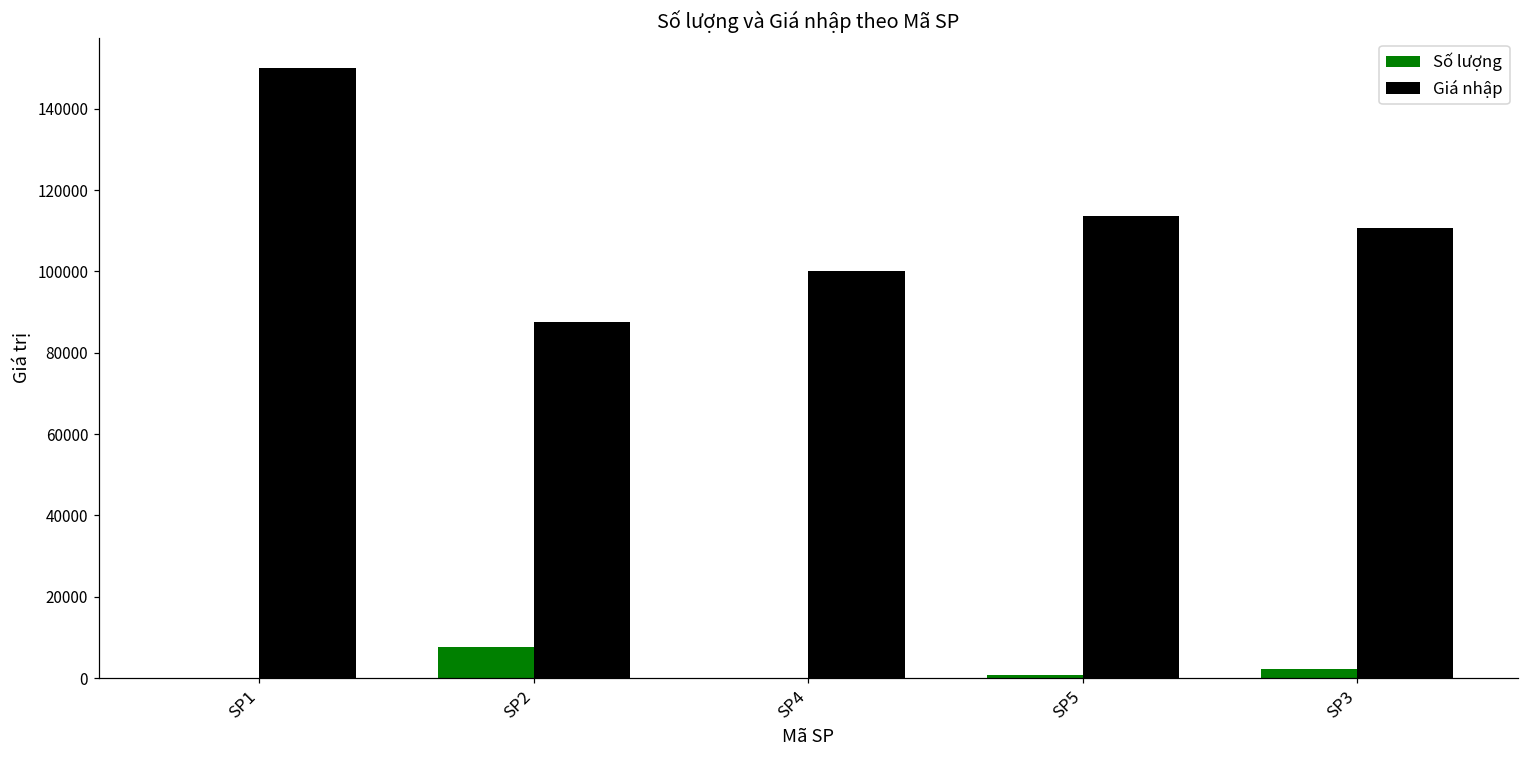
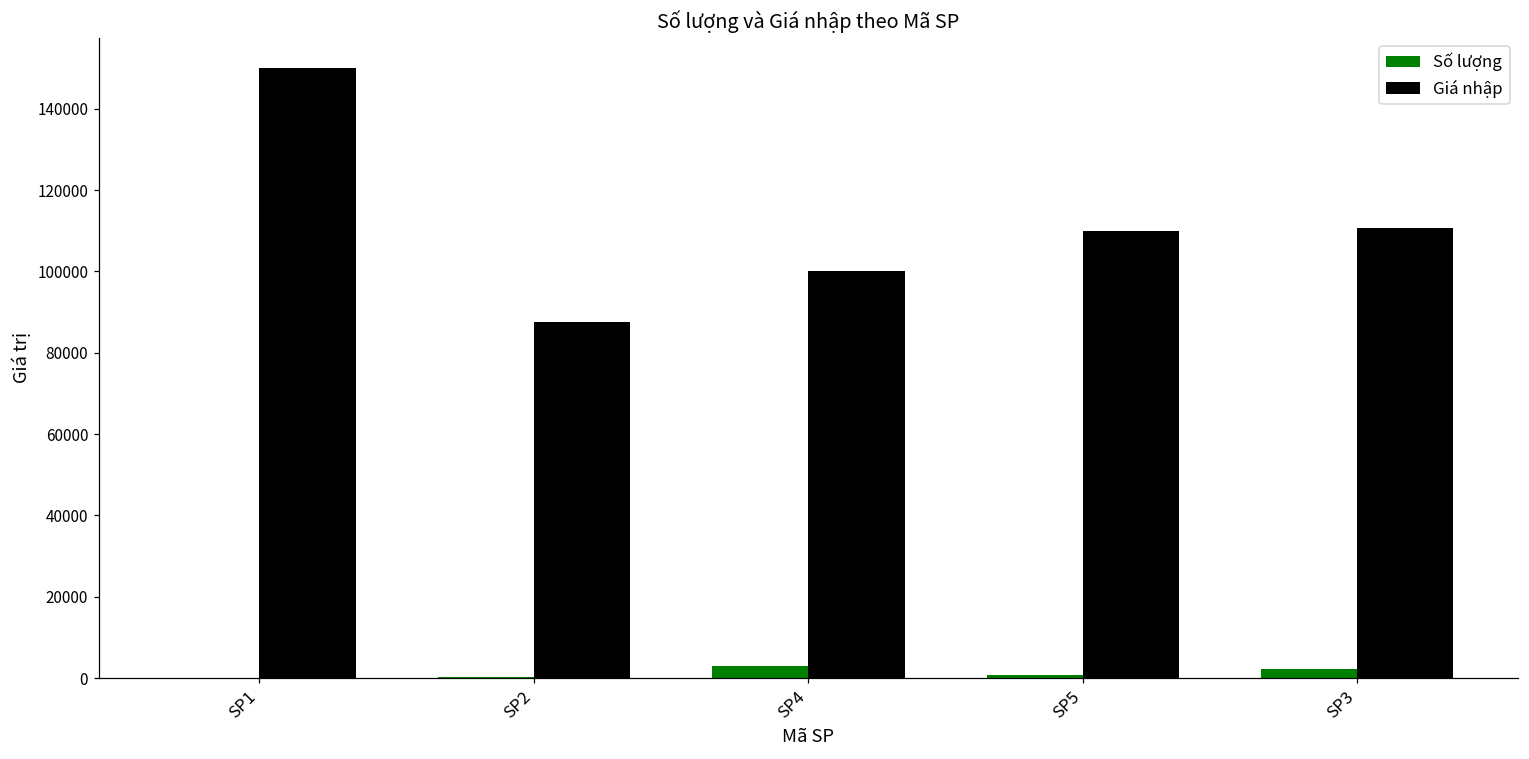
  {
    "Số lượng": {
-     "SP2": 8000,
-     "SP4": 0,
+     "SP2": 0,
+     "SP4": 3000,
      "SP3": 2000
    },
    "Giá nhập": {
      "SP1": 150000,
      "SP2": 88000,
      "SP4": 100000,
-     "SP5": 114000,
+     "SP5": 110000,
      "SP3": 111000
    }
  }
